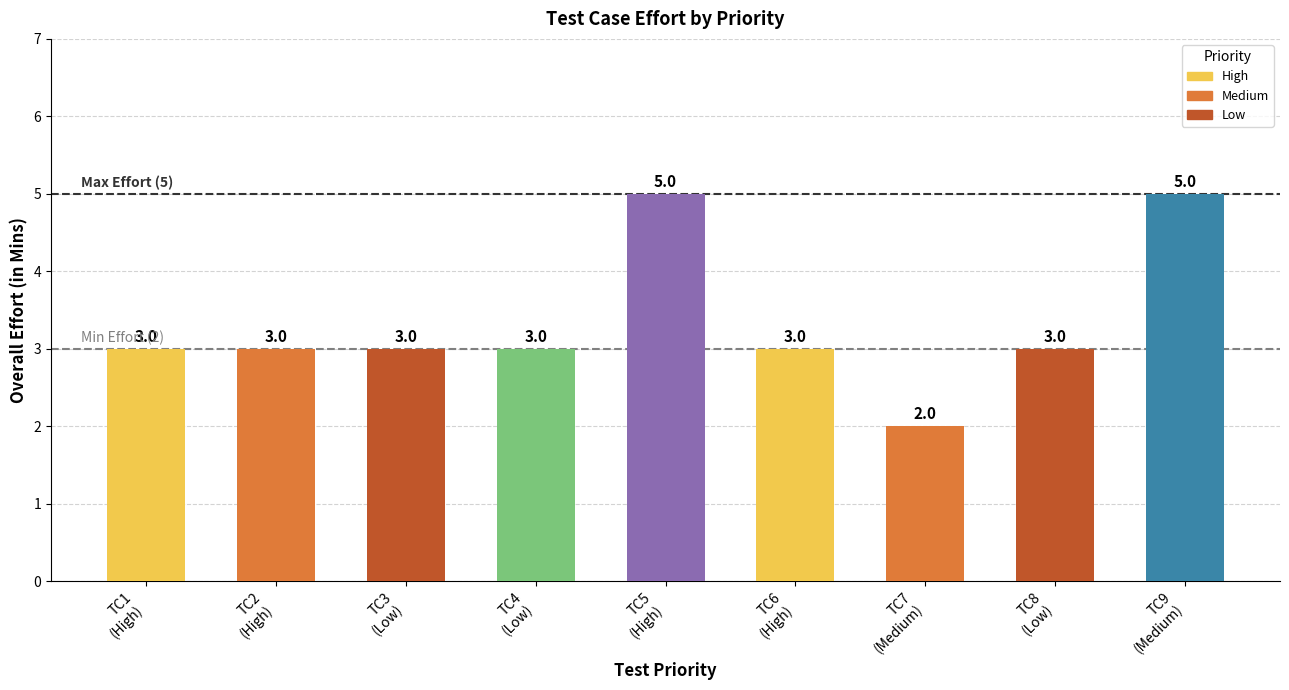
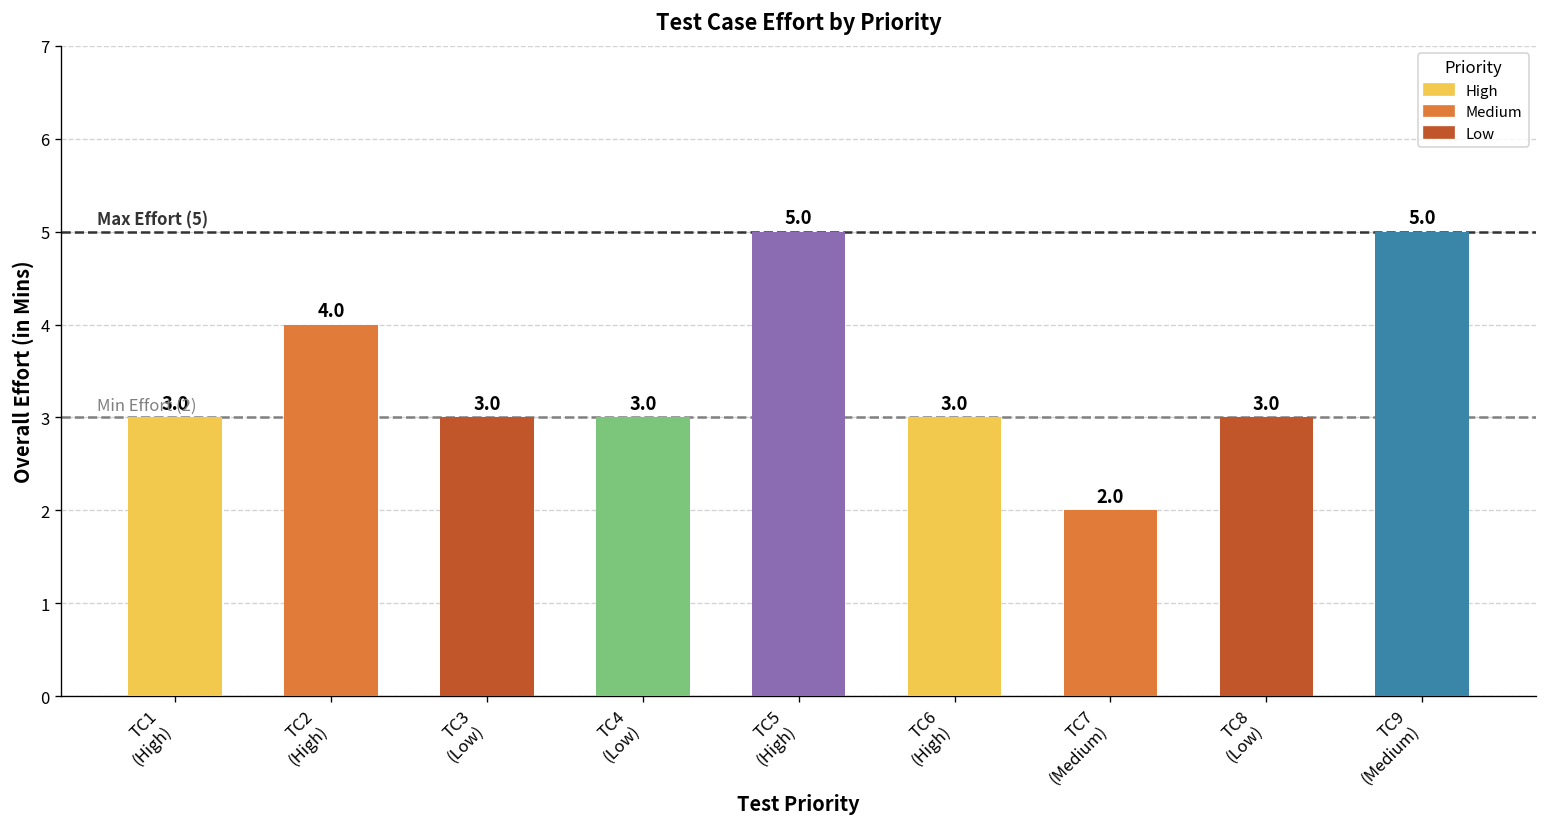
  {
-   "TC2 (High)": 3.0,
+   "TC2 (High)": 4.0,
    "TC3 (Low)": 3.0,
    "TC4 (Low)": 3.0,
    "TC5 (High)": 5.0,
    "TC6 (High)": 3.0,
    "TC7 (Medium)": 2.0,
    "TC8 (Low)": 3.0,
    "TC9 (Medium)": 5.0
  }
